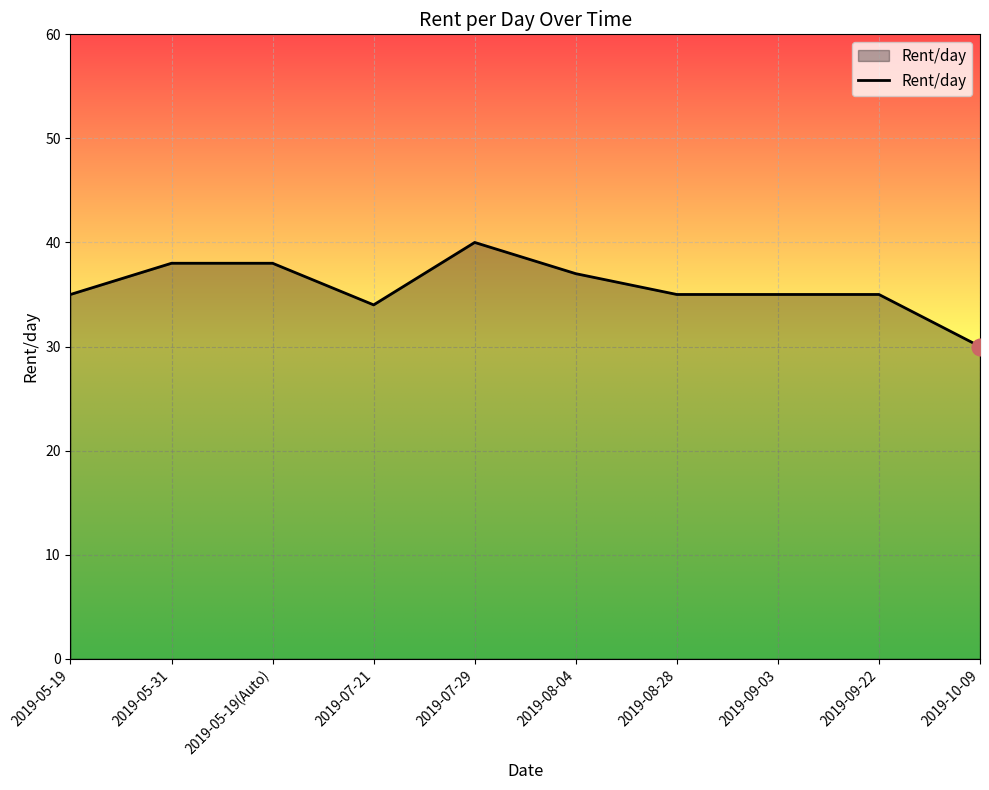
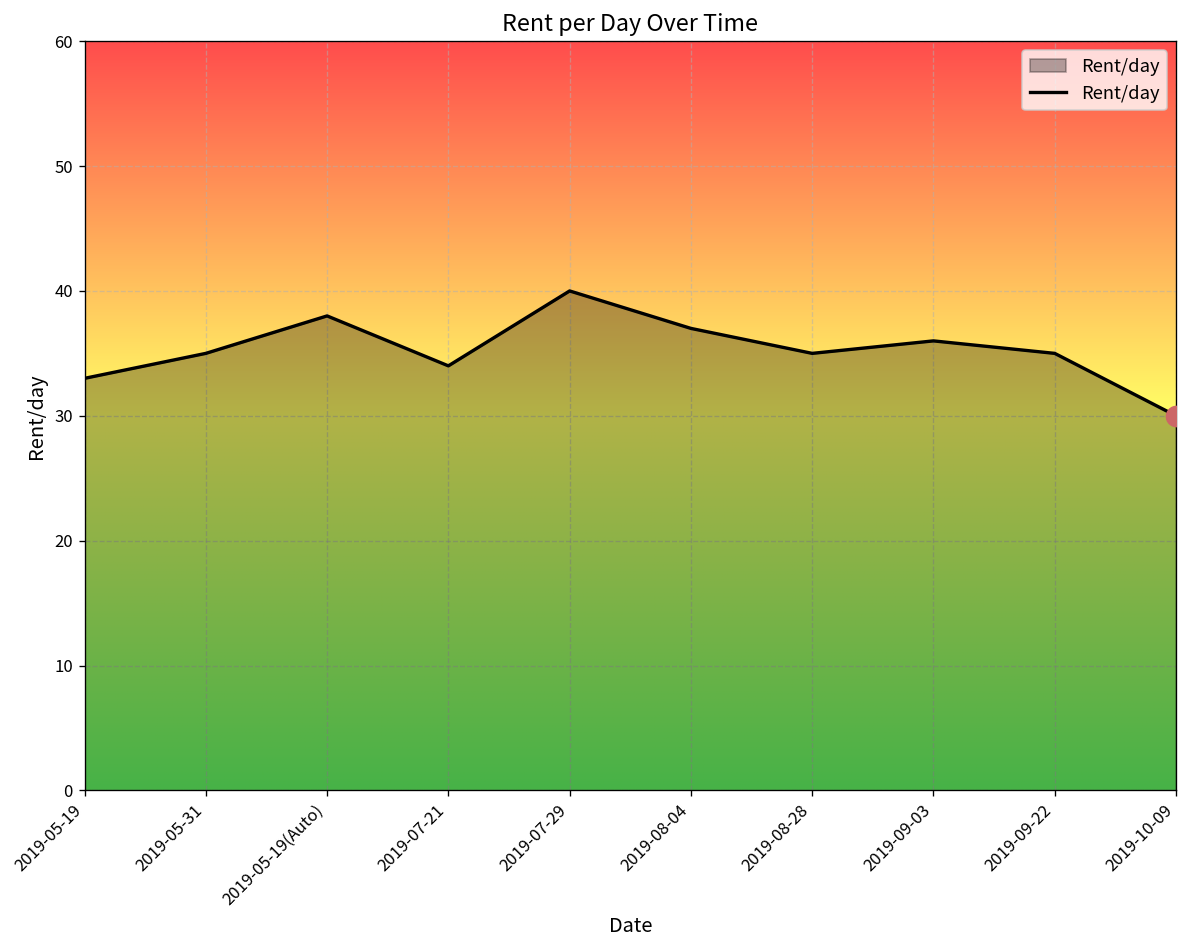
  {
    "Rent/day": {
-     "2019-05-19": 35,
-     "2019-05-31": 38,
+     "2019-05-19": 33,
+     "2019-05-31": 35,
      "2019-05-19(Auto)": 38,
      "2019-07-21": 34,
      "2019-07-29": 40,
      "2019-08-04": 37,
      "2019-08-28": 35,
-     "2019-09-03": 35,
+     "2019-09-03": 36,
      "2019-09-22": 35
    }
  }
